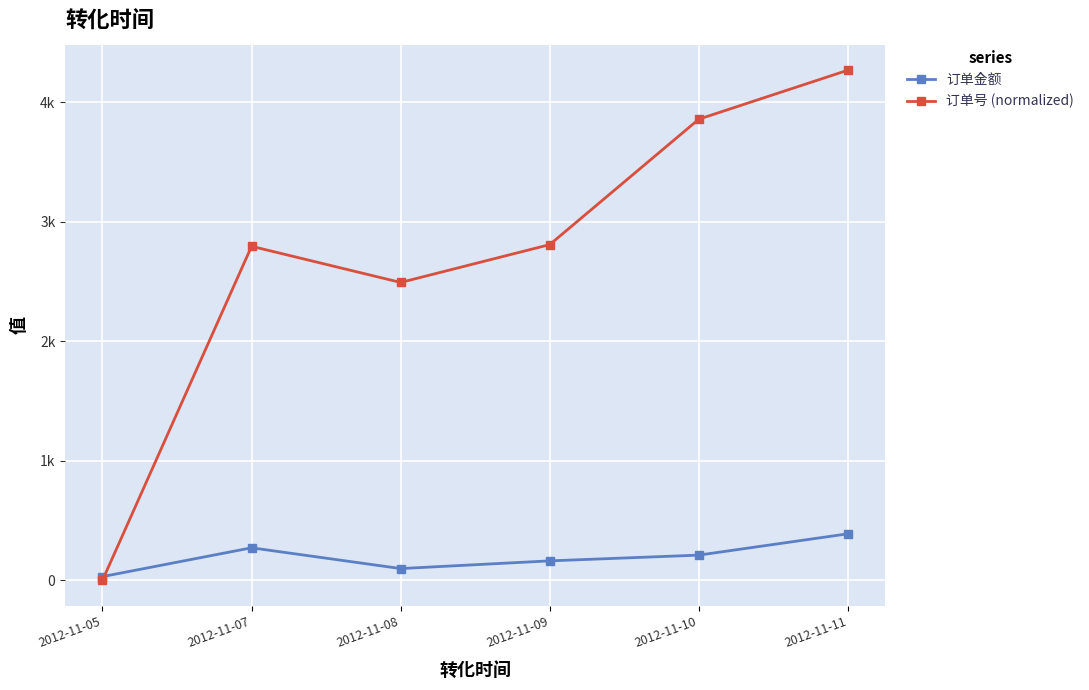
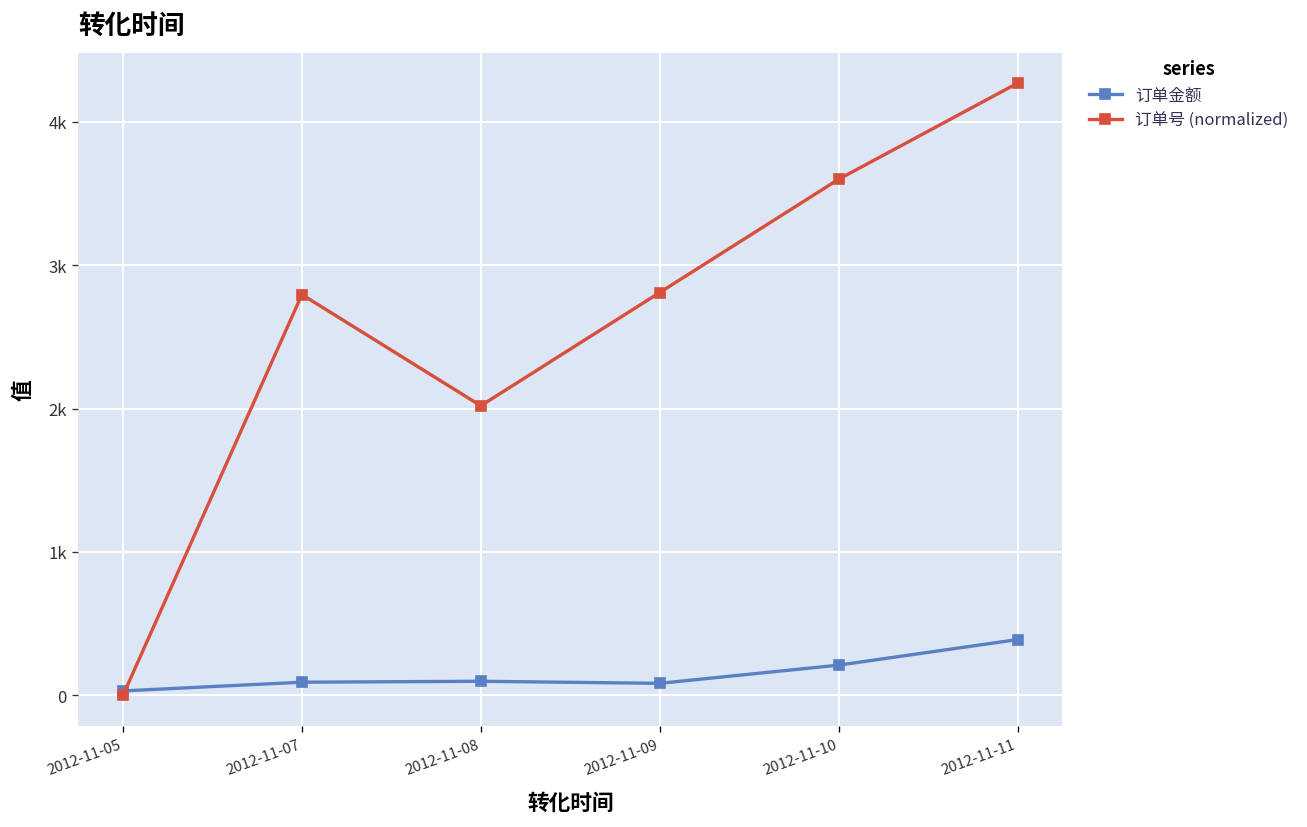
  {
    "订单金额": {
      "2012-11-05": 30,
-     "2012-11-07": 270,
+     "2012-11-07": 90,
      "2012-11-08": 100,
-     "2012-11-09": 160,
+     "2012-11-09": 80,
      "2012-11-10": 210,
      "2012-11-11": 390
    },
    "订单号 (normalized)": {
      "2012-11-05": 0,
      "2012-11-07": 2800,
-     "2012-11-08": 2490,
+     "2012-11-08": 2020,
      "2012-11-09": 2810,
-     "2012-11-10": 3860,
+     "2012-11-10": 3600,
      "2012-11-11": 4270
    }
  }
